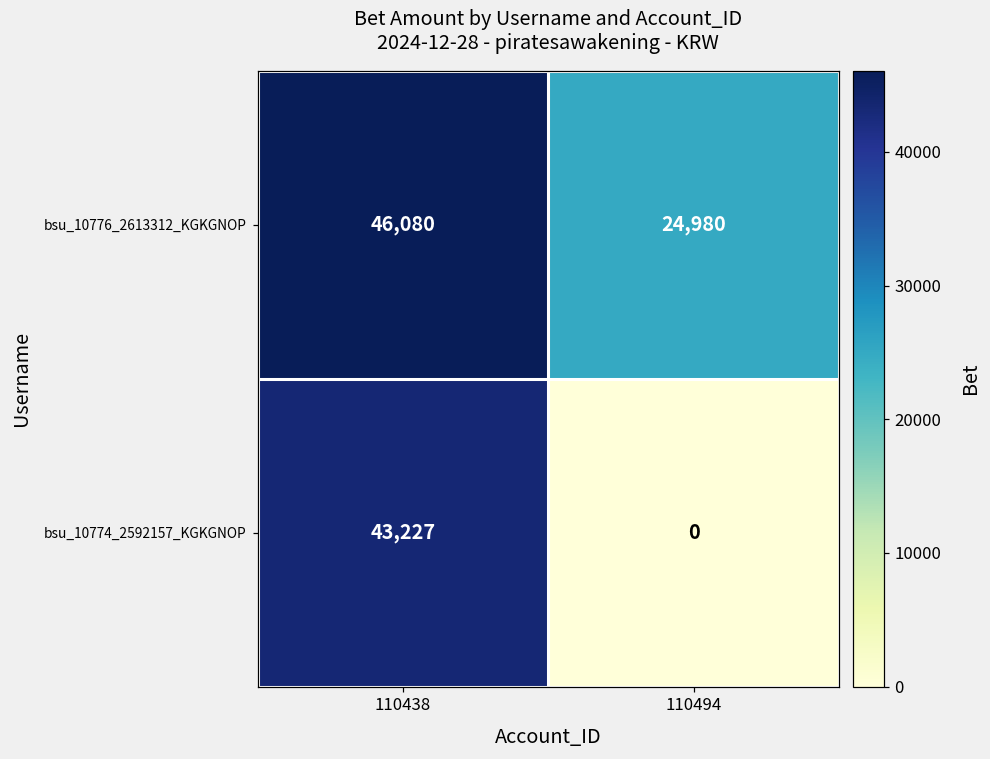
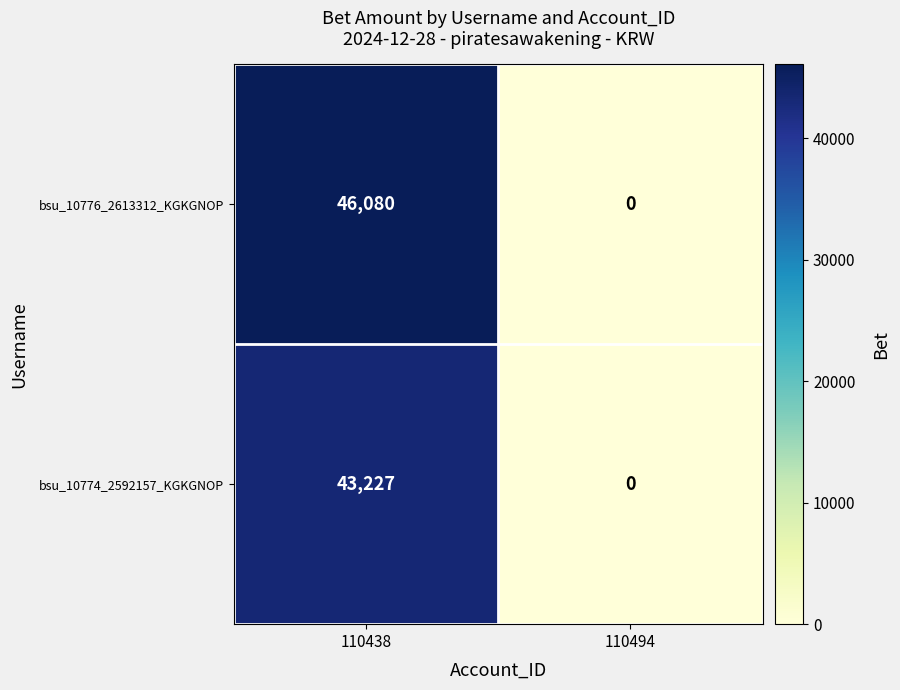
  {
    "bsu_10776_2613312_KGKGNOP": {
      "110438": "46,080",
-     "110494": "24,980"
+     "110494": "0"
    },
    "bsu_10774_2592157_KGKGNOP": {
      "110438": "43,227",
      "110494": "0"
    }
  }
